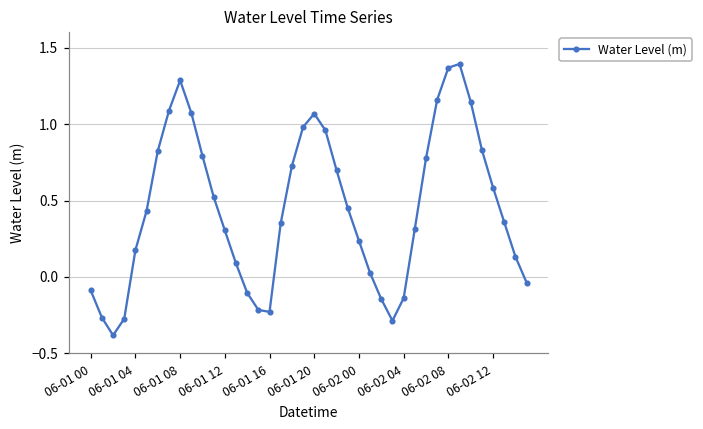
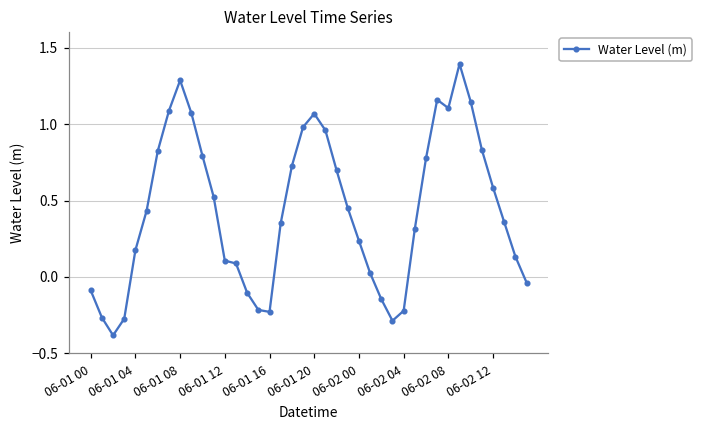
  {
    "06-01 00": -0.09,
    "06-01 04": 0.18,
    "06-01 08": 1.29,
-   "06-01 12": 0.30,
+   "06-01 12": 0.11,
    "06-01 16": -0.23,
    "06-01 20": 1.07,
    "06-02 00": 0.24,
-   "06-02 04": -0.14,
-   "06-02 08": 1.37,
+   "06-02 04": -0.22,
+   "06-02 08": 1.10,
    "06-02 12": 0.58
  }
